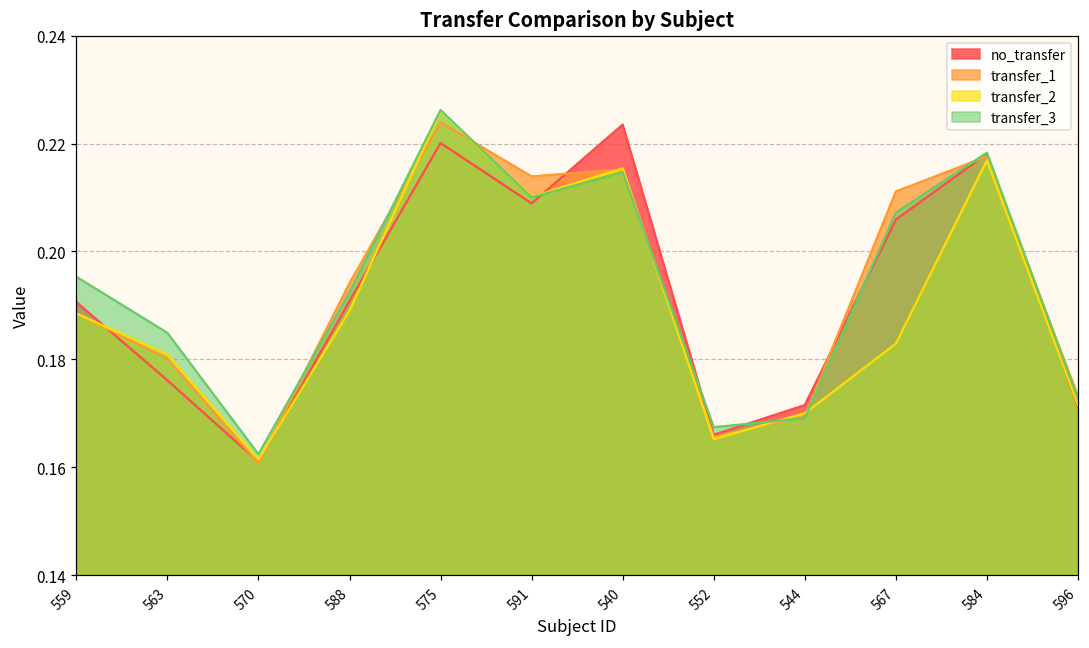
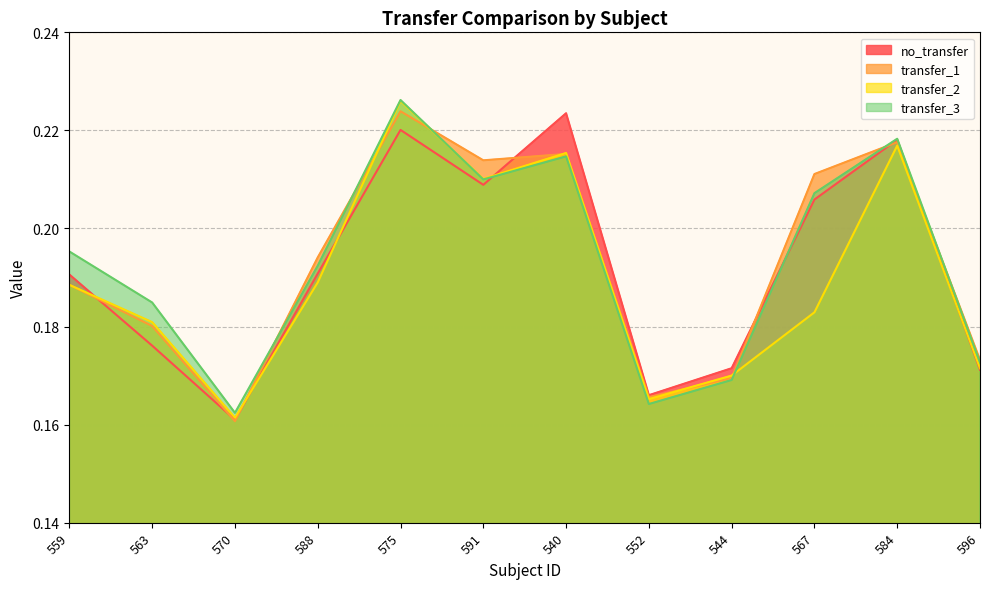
  {
    "no_transfer": {
      "559": 0.191,
      "563": 0.176,
      "588": 0.191,
      "575": 0.220,
      "591": 0.209,
      "540": 0.224,
      "544": 0.172,
      "567": 0.206
    },
    "transfer_1": {
      "563": 0.180,
      "588": 0.194,
      "575": 0.224,
      "591": 0.214,
      "567": 0.211
    },
    "transfer_2": {
      "563": 0.181,
      "588": 0.189,
      "567": 0.183,
      "584": 0.217
    },
    "transfer_3": {
      "559": 0.195,
      "563": 0.185,
      "570": 0.162,
      "588": 0.192,
-     "552": 0.167,
+     "552": 0.164,
      "567": 0.207
    }
  }
